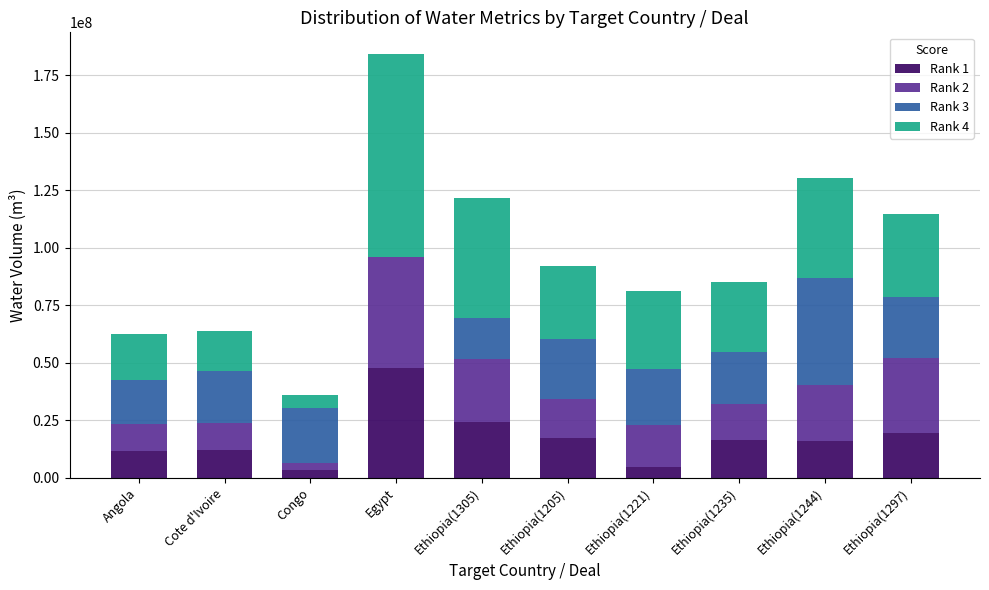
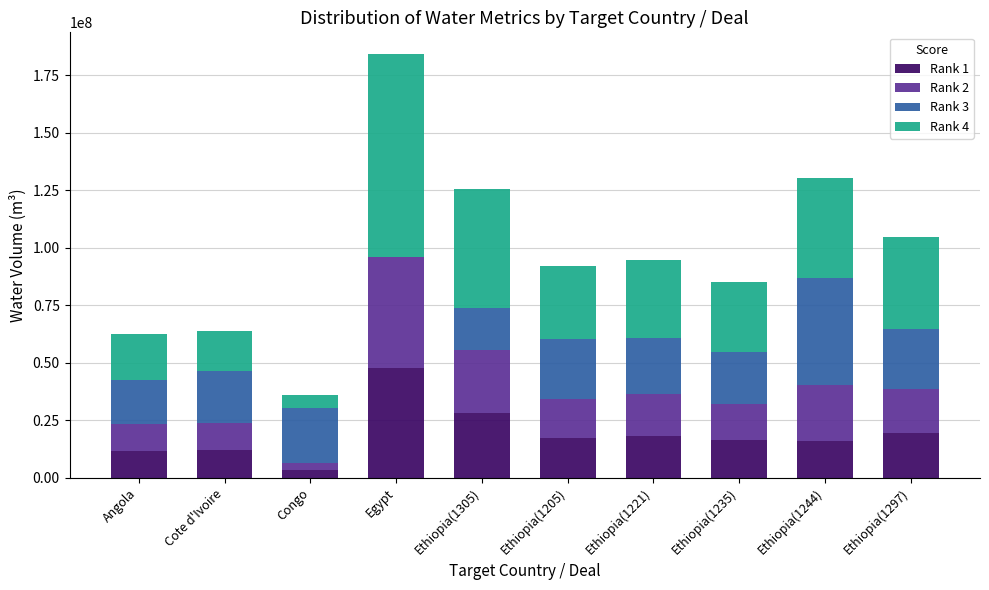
  {
    "Rank 1": {
      "Angola": 12000000,
      "Cote d'Ivoire": 12000000,
      "Congo": 3000000,
      "Egypt": 48000000,
-     "Ethiopia(1305)": 24000000,
+     "Ethiopia(1305)": 28000000,
      "Ethiopia(1205)": 17000000,
-     "Ethiopia(1221)": 5000000,
+     "Ethiopia(1221)": 18000000,
      "Ethiopia(1235)": 16000000,
      "Ethiopia(1244)": 16000000,
      "Ethiopia(1297)": 20000000
    },
    "Rank 2": {
      "Angola": 12000000,
      "Cote d'Ivoire": 12000000,
      "Congo": 3000000,
      "Egypt": 48000000,
      "Ethiopia(1305)": 27000000,
      "Ethiopia(1205)": 17000000,
      "Ethiopia(1221)": 18000000,
      "Ethiopia(1235)": 16000000,
      "Ethiopia(1244)": 24000000,
-     "Ethiopia(1297)": 33000000
+     "Ethiopia(1297)": 19000000
    },
    "Rank 3": {
      "Angola": 19000000,
      "Cote d'Ivoire": 22000000,
      "Congo": 24000000,
      "Egypt": 0,
      "Ethiopia(1305)": 18000000,
      "Ethiopia(1205)": 26000000,
      "Ethiopia(1221)": 24000000,
      "Ethiopia(1235)": 23000000,
      "Ethiopia(1244)": 46000000,
      "Ethiopia(1297)": 26000000
    },
    "Rank 4": {
      "Angola": 20000000,
      "Cote d'Ivoire": 17000000,
      "Congo": 5000000,
      "Egypt": 89000000,
      "Ethiopia(1305)": 52000000,
      "Ethiopia(1205)": 32000000,
      "Ethiopia(1221)": 34000000,
      "Ethiopia(1235)": 30000000,
      "Ethiopia(1244)": 44000000,
-     "Ethiopia(1297)": 36000000
+     "Ethiopia(1297)": 40000000
    }
  }
